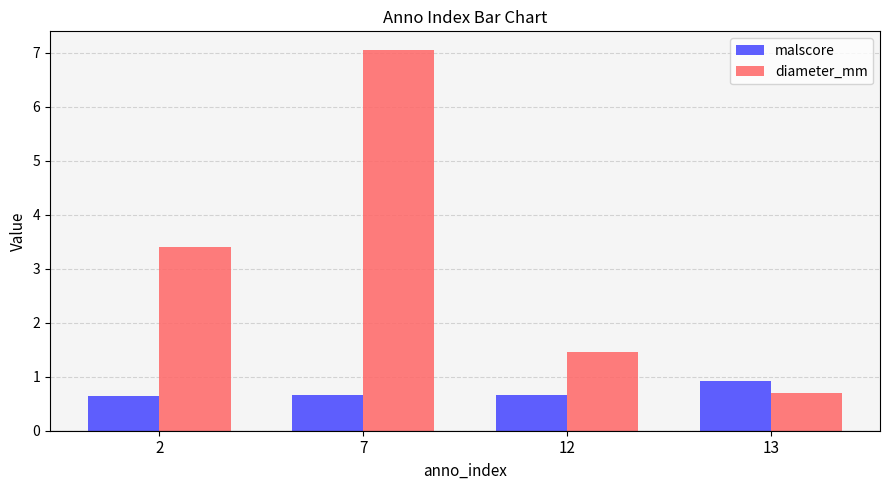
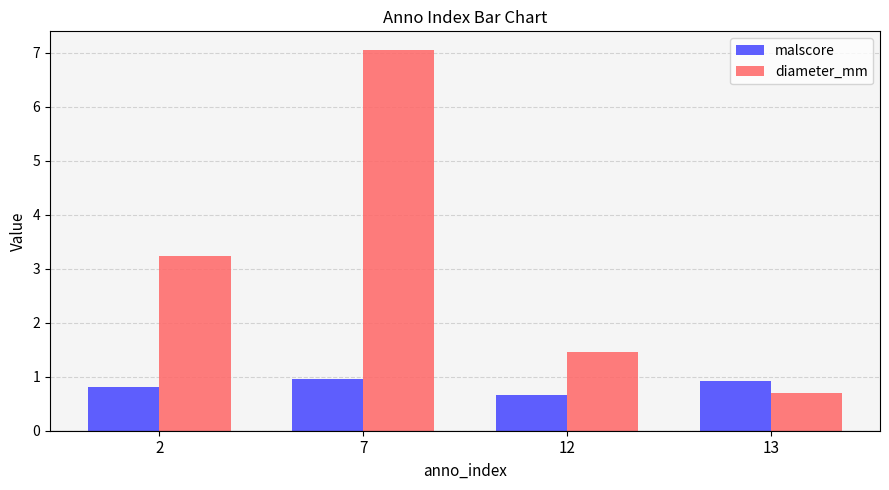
  {
    "malscore": {
-     "2": 0.6,
-     "7": 0.7,
+     "2": 0.8,
+     "7": 1.0,
      "12": 0.7,
      "13": 0.9
    },
    "diameter_mm": {
-     "2": 3.4,
+     "2": 3.2,
      "7": 7.0,
      "12": 1.5,
      "13": 0.7
    }
  }
